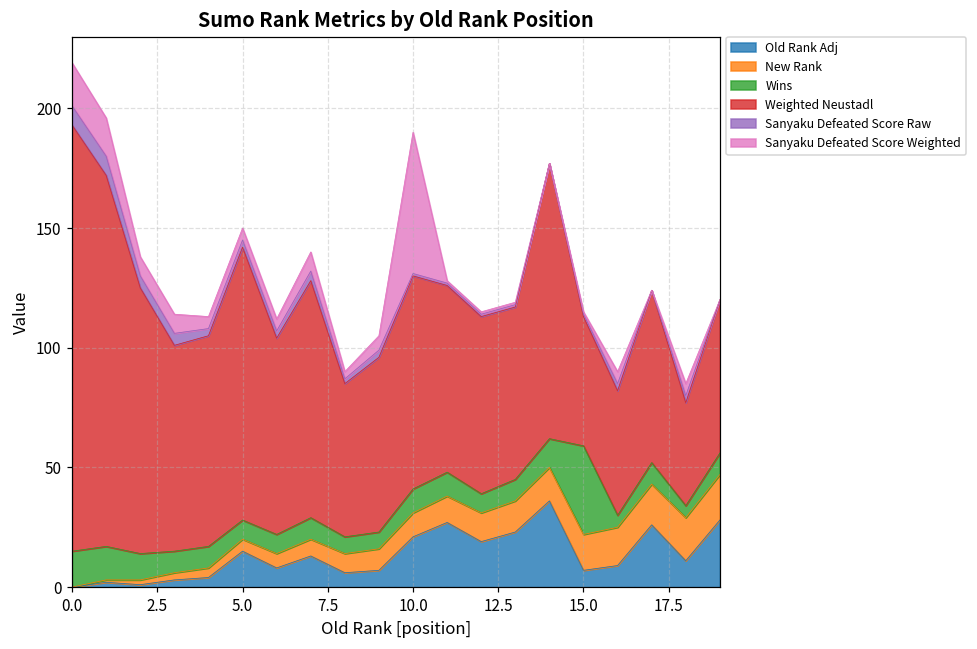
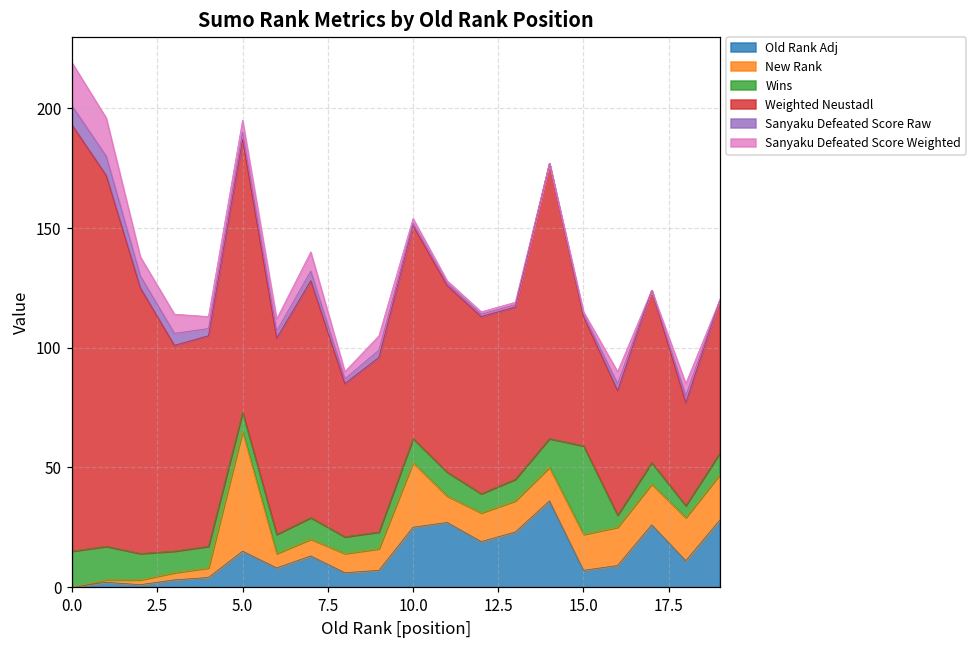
  {
    "Old Rank Adj": {
      "5.0": 15,
-     "10.0": 21,
+     "10.0": 25,
      "15.0": 7
    },
    "New Rank": {
-     "5.0": 5,
-     "10.0": 10,
+     "5.0": 50,
+     "10.0": 27,
      "15.0": 15
    },
    "Wins": {
      "0.0": 15,
      "5.0": 8,
      "10.0": 10,
      "15.0": 37
    },
    "Weighted Neustadl": {
      "0.0": 178,
      "5.0": 114
    },
    "Sanyaku Defeated Score Raw": {
      "0.0": 8,
      "5.0": 3
    },
    "Sanyaku Defeated Score Weighted": {
      "0.0": 18,
      "5.0": 5,
-     "10.0": 59
+     "10.0": 2
    }
  }
